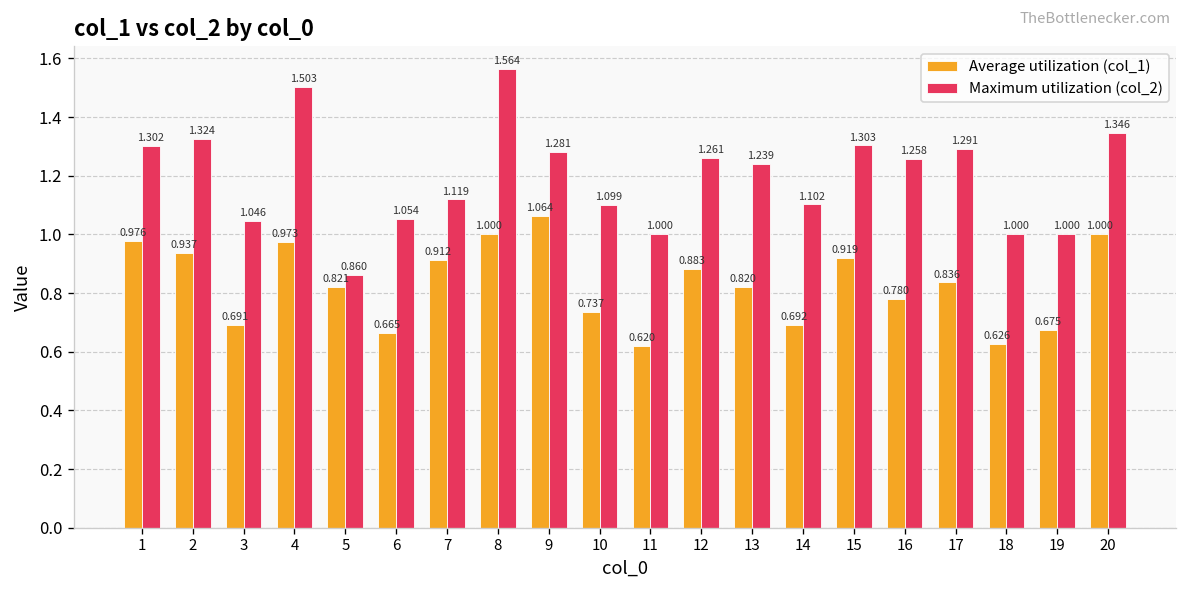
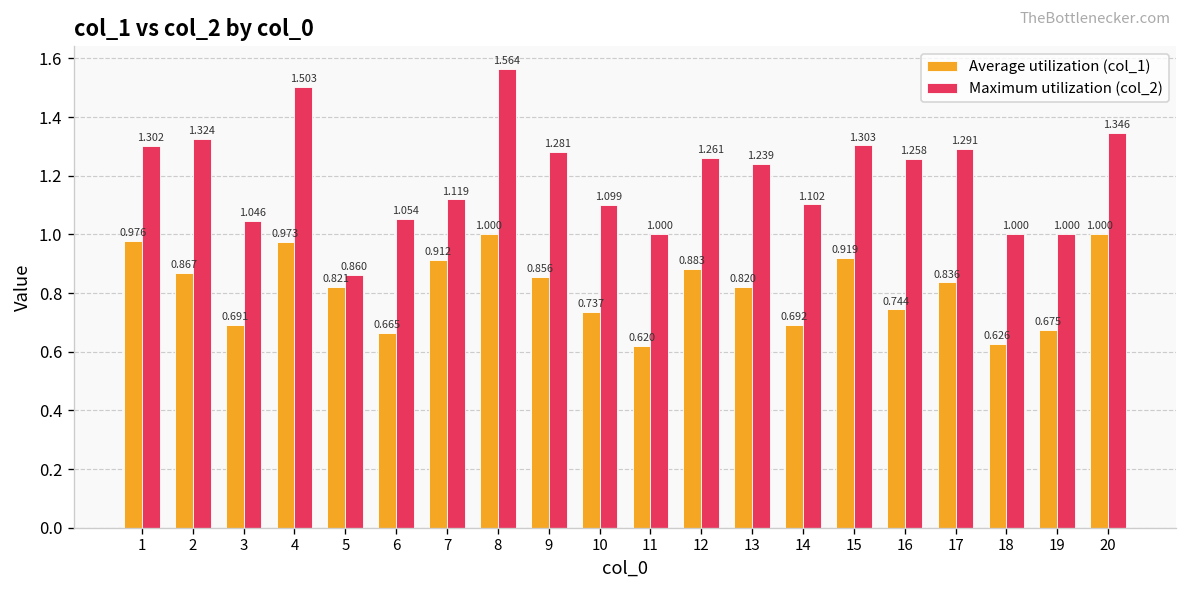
  {
    "Average utilization (col_1)": {
      "1": 0.976,
-     "2": 0.937,
+     "2": 0.867,
      "3": 0.691,
      "4": 0.973,
      "5": 0.821,
      "6": 0.665,
      "7": 0.912,
      "8": 1.000,
-     "9": 1.064,
+     "9": 0.856,
      "10": 0.737,
      "11": 0.620,
      "12": 0.883,
      "13": 0.820,
      "14": 0.692,
      "15": 0.919,
-     "16": 0.780,
+     "16": 0.744,
      "17": 0.836,
      "18": 0.626,
      "19": 0.675,
      "20": 1.000
    },
    "Maximum utilization (col_2)": {
      "1": 1.302,
      "2": 1.324,
      "3": 1.046,
      "4": 1.503,
      "5": 0.860,
      "6": 1.054,
      "7": 1.119,
      "8": 1.564,
      "9": 1.281,
      "10": 1.099,
      "11": 1.000,
      "12": 1.261,
      "13": 1.239,
      "14": 1.102,
      "15": 1.303,
      "16": 1.258,
      "17": 1.291,
      "18": 1.000,
      "19": 1.000,
      "20": 1.346
    }
  }
